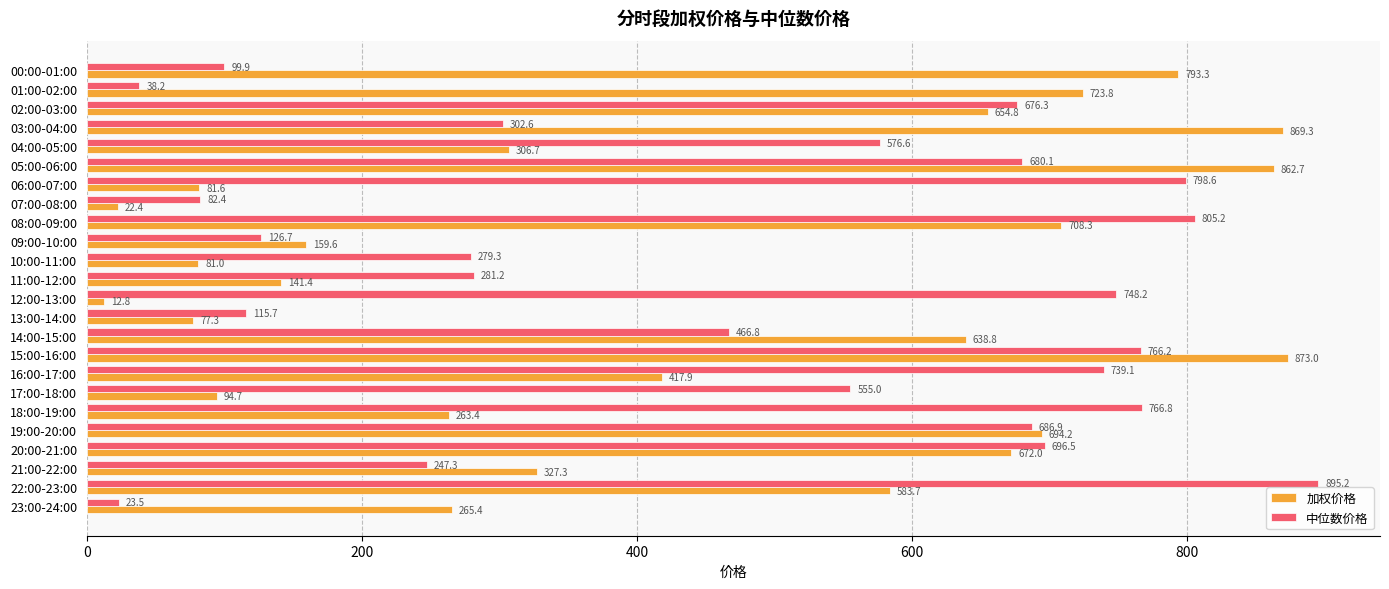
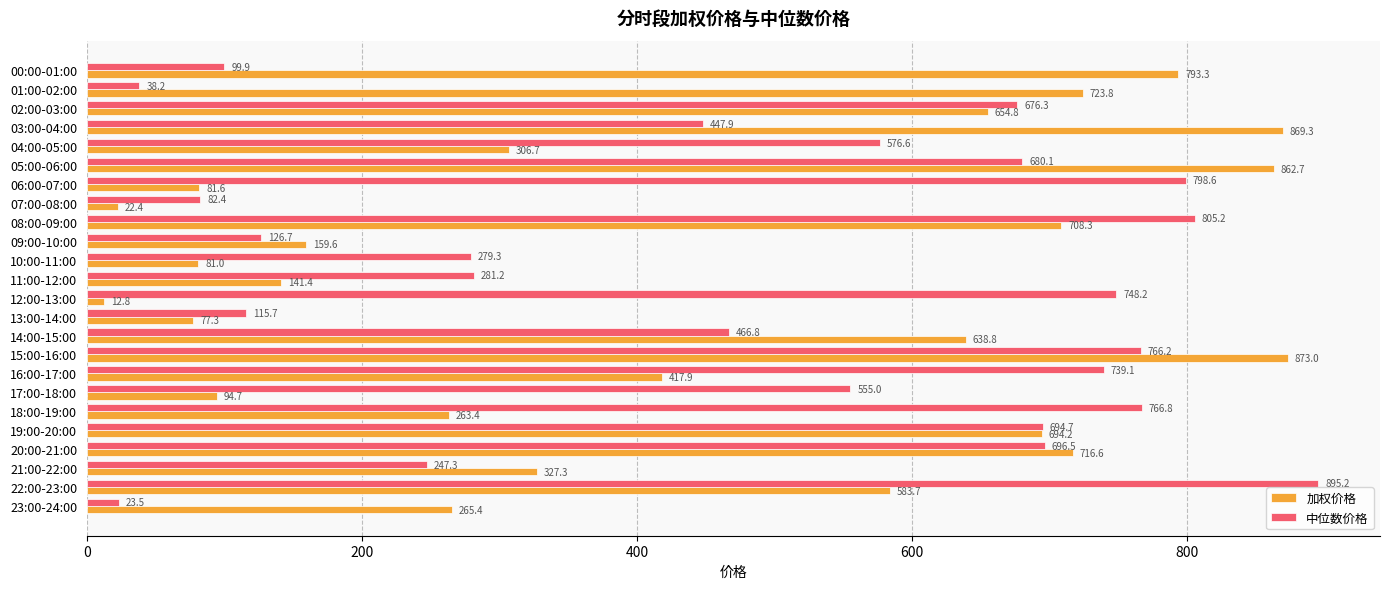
  {
    "加权价格": {
      "00:00-01:00": 793.3,
      "01:00-02:00": 723.8,
      "02:00-03:00": 654.8,
      "03:00-04:00": 869.3,
      "04:00-05:00": 306.7,
      "05:00-06:00": 862.7,
      "06:00-07:00": 81.6,
      "07:00-08:00": 22.4,
      "08:00-09:00": 708.3,
      "09:00-10:00": 159.6,
      "10:00-11:00": 81.0,
      "11:00-12:00": 141.4,
      "12:00-13:00": 12.8,
      "13:00-14:00": 77.3,
      "14:00-15:00": 638.8,
      "15:00-16:00": 873.0,
      "16:00-17:00": 417.9,
      "17:00-18:00": 94.7,
      "18:00-19:00": 263.4,
-     "20:00-21:00": 672.0,
+     "20:00-21:00": 716.6,
      "21:00-22:00": 327.3,
      "22:00-23:00": 583.7,
      "23:00-24:00": 265.4
    },
    "中位数价格": {
      "00:00-01:00": 99.9,
      "01:00-02:00": 38.2,
      "02:00-03:00": 676.3,
-     "03:00-04:00": 302.6,
+     "03:00-04:00": 447.9,
      "04:00-05:00": 576.6,
      "05:00-06:00": 680.1,
      "06:00-07:00": 798.6,
      "07:00-08:00": 82.4,
      "08:00-09:00": 805.2,
      "09:00-10:00": 126.7,
      "10:00-11:00": 279.3,
      "11:00-12:00": 281.2,
      "12:00-13:00": 748.2,
      "13:00-14:00": 115.7,
      "14:00-15:00": 466.8,
      "15:00-16:00": 766.2,
      "16:00-17:00": 739.1,
      "17:00-18:00": 555.0,
      "18:00-19:00": 766.8,
-     "19:00-20:00": 686.9,
+     "19:00-20:00": 694.7,
      "20:00-21:00": 696.5,
      "21:00-22:00": 247.3,
      "23:00-24:00": 23.5
    }
  }
